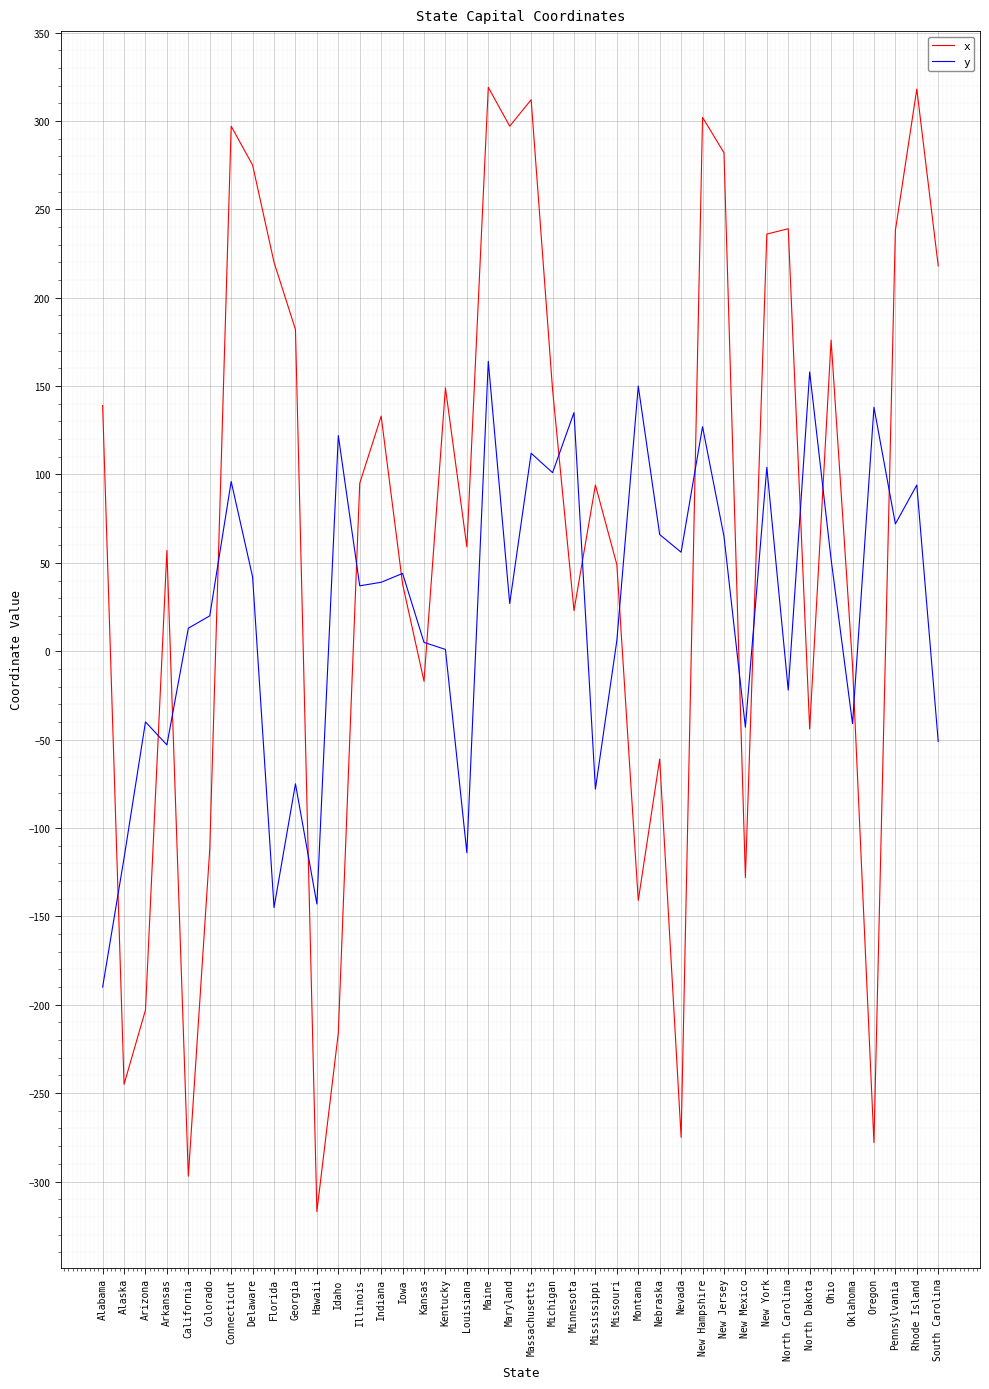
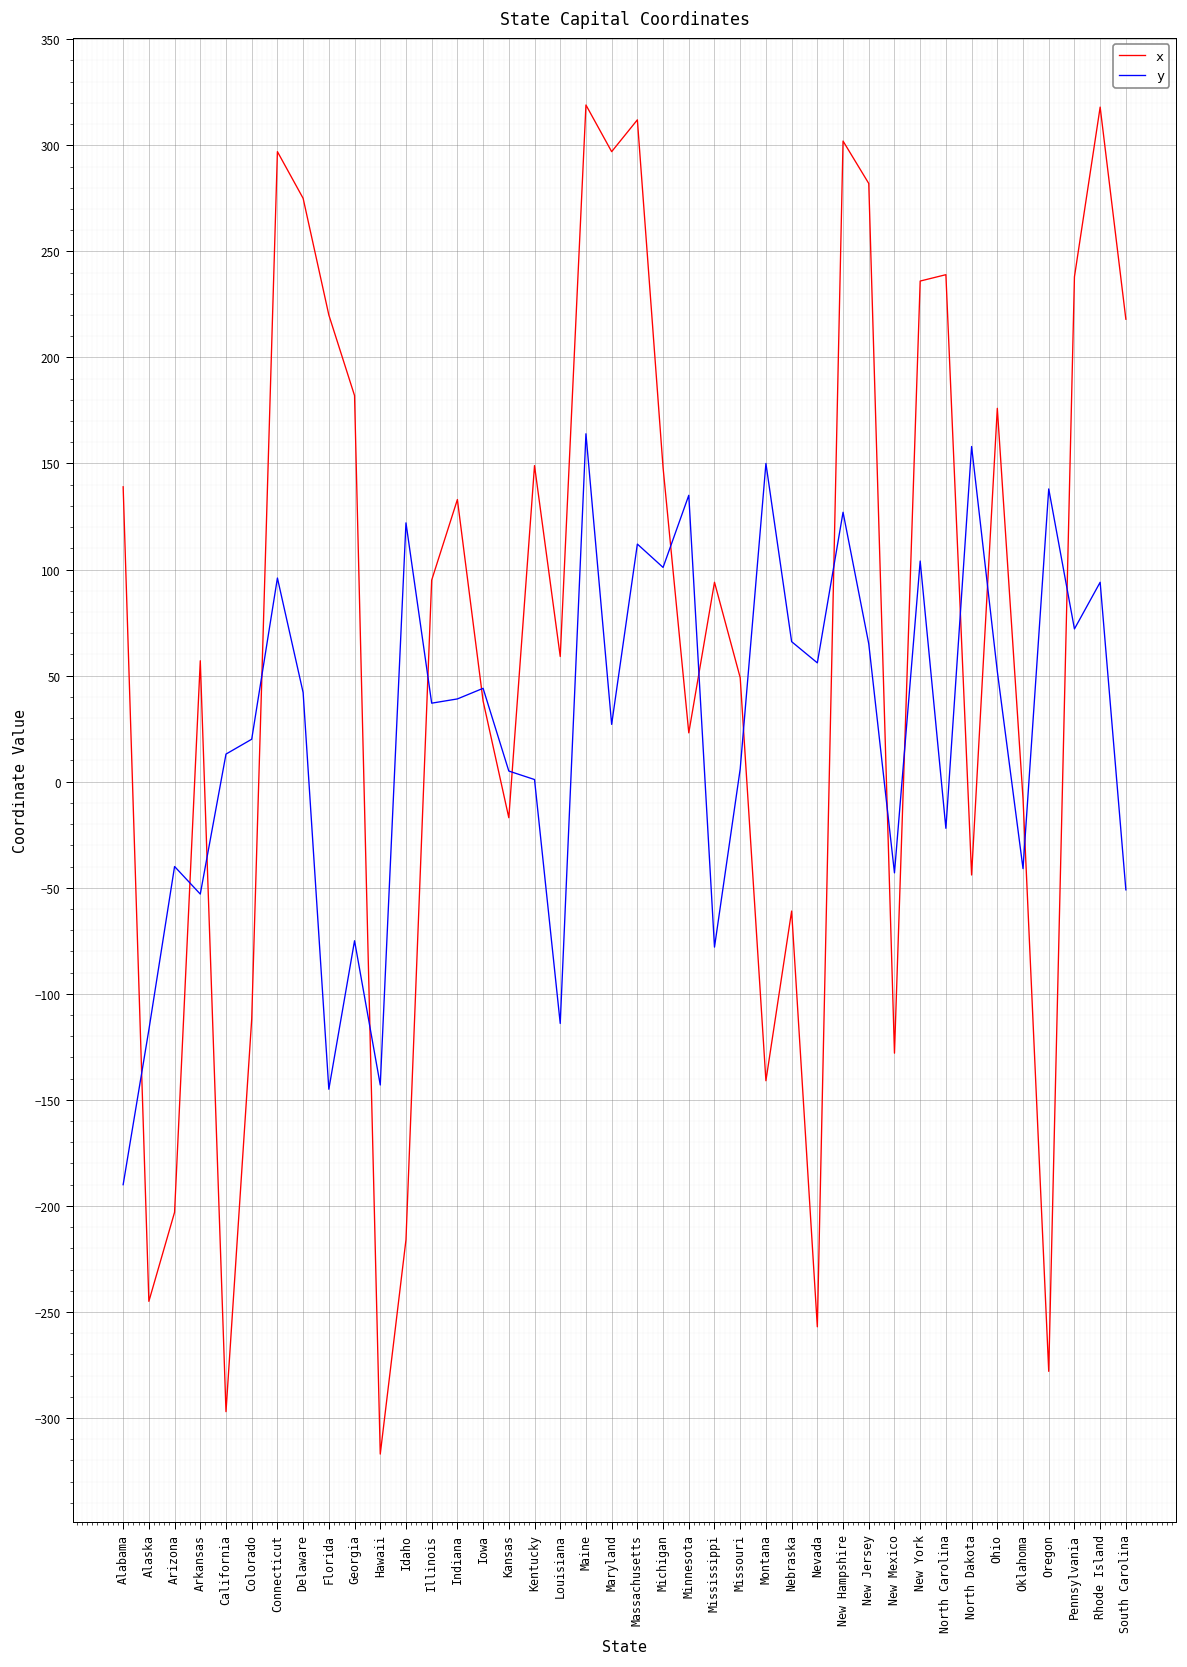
  {
    "x": {
      "Alabama": 139,
      "Alaska": -245,
      "Arizona": -203,
      "Arkansas": 57,
      "California": -297,
      "Colorado": -112,
      "Connecticut": 297,
      "Delaware": 275,
      "Florida": 220,
      "Georgia": 182,
      "Hawaii": -317,
      "Idaho": -216,
      "Illinois": 95,
      "Indiana": 133,
      "Iowa": 38,
      "Kansas": -17,
      "Kentucky": 149,
      "Louisiana": 59,
      "Maine": 319,
      "Maryland": 297,
      "Massachusetts": 312,
      "Michigan": 148,
      "Minnesota": 23,
      "Mississippi": 94,
      "Missouri": 49,
      "Montana": -141,
      "Nebraska": -61,
-     "Nevada": -275,
+     "Nevada": -257,
      "New Hampshire": 302,
      "New Jersey": 282,
      "New Mexico": -128,
      "New York": 236,
      "North Carolina": 239,
      "North Dakota": -44,
      "Ohio": 176,
      "Oklahoma": -8,
      "Oregon": -278,
      "Pennsylvania": 238,
      "Rhode Island": 318,
      "South Carolina": 218
    },
    "y": {
      "Alabama": -190,
      "Alaska": -117,
      "Arizona": -40,
      "Arkansas": -53,
      "California": 13,
      "Colorado": 20,
      "Connecticut": 96,
      "Delaware": 42,
      "Florida": -145,
      "Georgia": -75,
      "Hawaii": -143,
      "Idaho": 122,
      "Illinois": 37,
      "Indiana": 39,
      "Iowa": 44,
      "Kansas": 5,
      "Kentucky": 1,
      "Louisiana": -114,
      "Maine": 164,
      "Maryland": 27,
      "Massachusetts": 112,
      "Michigan": 101,
      "Minnesota": 135,
      "Mississippi": -78,
      "Missouri": 6,
      "Montana": 150,
      "Nebraska": 66,
      "Nevada": 56,
      "New Hampshire": 127,
      "New Jersey": 65,
      "New Mexico": -43,
      "New York": 104,
      "North Carolina": -22,
      "North Dakota": 158,
      "Ohio": 52,
      "Oklahoma": -41,
      "Oregon": 138,
      "Pennsylvania": 72,
      "Rhode Island": 94,
      "South Carolina": -51
    }
  }
